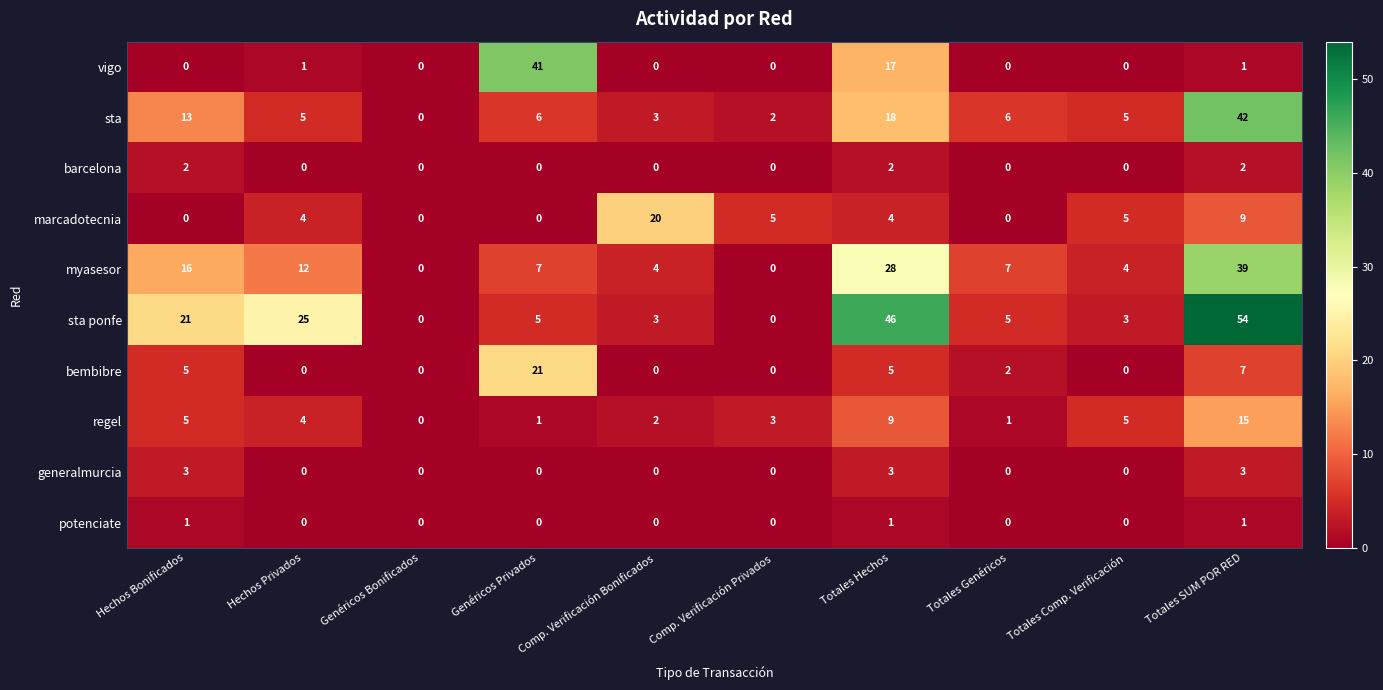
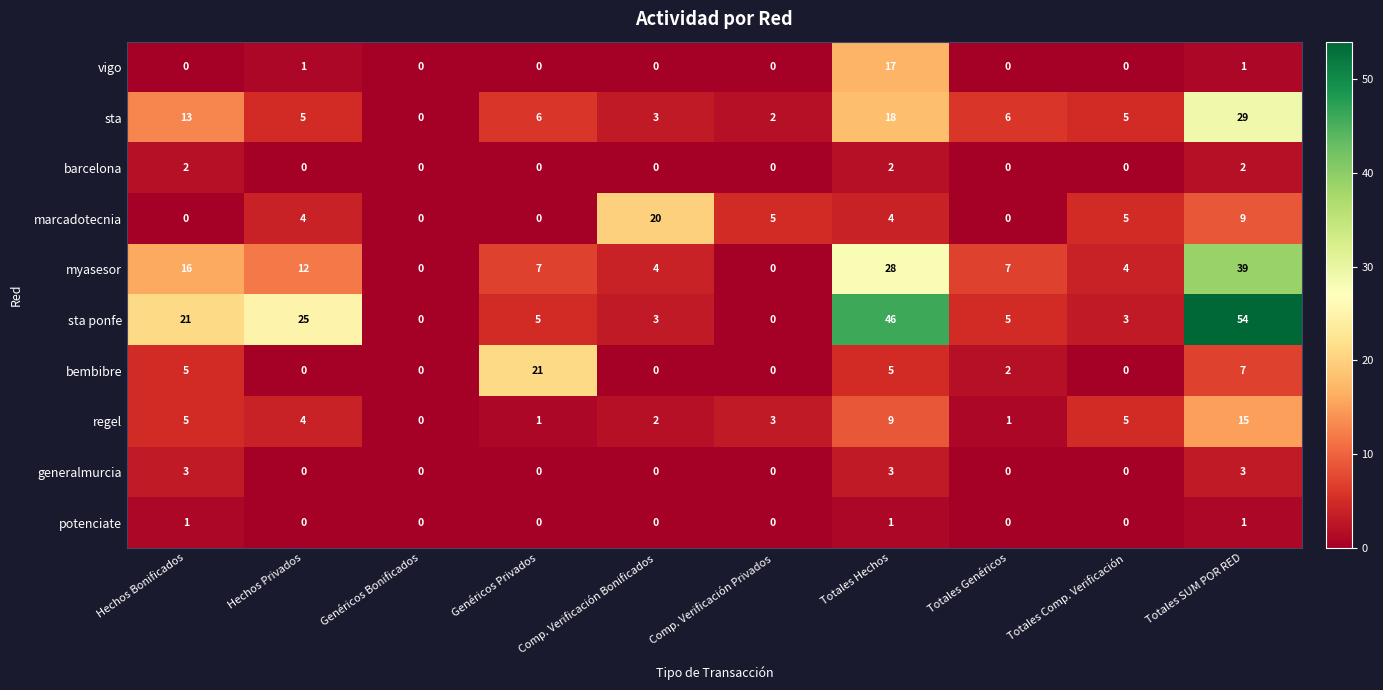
  {
    "vigo": {
      "Hechos Bonificados": 0,
      "Hechos Privados": 1,
      "Genéricos Bonificados": 0,
-     "Genéricos Privados": 41,
+     "Genéricos Privados": 0,
      "Comp. Verificación Bonificados": 0,
      "Comp. Verificación Privados": 0,
      "Totales Hechos": 17,
      "Totales Genéricos": 0,
      "Totales Comp. Verificación": 0,
      "Totales SUM POR RED": 1
    },
    "sta": {
      "Hechos Bonificados": 13,
      "Hechos Privados": 5,
      "Genéricos Bonificados": 0,
      "Genéricos Privados": 6,
      "Comp. Verificación Bonificados": 3,
      "Comp. Verificación Privados": 2,
      "Totales Hechos": 18,
      "Totales Genéricos": 6,
      "Totales Comp. Verificación": 5,
-     "Totales SUM POR RED": 42
+     "Totales SUM POR RED": 29
    },
    "barcelona": {
      "Hechos Bonificados": 2,
      "Hechos Privados": 0,
      "Genéricos Bonificados": 0,
      "Genéricos Privados": 0,
      "Comp. Verificación Bonificados": 0,
      "Comp. Verificación Privados": 0,
      "Totales Hechos": 2,
      "Totales Genéricos": 0,
      "Totales Comp. Verificación": 0,
      "Totales SUM POR RED": 2
    },
    "marcadotecnia": {
      "Hechos Bonificados": 0,
      "Hechos Privados": 4,
      "Genéricos Bonificados": 0,
      "Genéricos Privados": 0,
      "Comp. Verificación Bonificados": 20,
      "Comp. Verificación Privados": 5,
      "Totales Hechos": 4,
      "Totales Genéricos": 0,
      "Totales Comp. Verificación": 5,
      "Totales SUM POR RED": 9
    },
    "myasesor": {
      "Hechos Bonificados": 16,
      "Hechos Privados": 12,
      "Genéricos Bonificados": 0,
      "Genéricos Privados": 7,
      "Comp. Verificación Bonificados": 4,
      "Comp. Verificación Privados": 0,
      "Totales Hechos": 28,
      "Totales Genéricos": 7,
      "Totales Comp. Verificación": 4,
      "Totales SUM POR RED": 39
    },
    "sta ponfe": {
      "Hechos Bonificados": 21,
      "Hechos Privados": 25,
      "Genéricos Bonificados": 0,
      "Genéricos Privados": 5,
      "Comp. Verificación Bonificados": 3,
      "Comp. Verificación Privados": 0,
      "Totales Hechos": 46,
      "Totales Genéricos": 5,
      "Totales Comp. Verificación": 3,
      "Totales SUM POR RED": 54
    },
    "bembibre": {
      "Hechos Bonificados": 5,
      "Hechos Privados": 0,
      "Genéricos Bonificados": 0,
      "Genéricos Privados": 21,
      "Comp. Verificación Bonificados": 0,
      "Comp. Verificación Privados": 0,
      "Totales Hechos": 5,
      "Totales Genéricos": 2,
      "Totales Comp. Verificación": 0,
      "Totales SUM POR RED": 7
    },
    "regel": {
      "Hechos Bonificados": 5,
      "Hechos Privados": 4,
      "Genéricos Bonificados": 0,
      "Genéricos Privados": 1,
      "Comp. Verificación Bonificados": 2,
      "Comp. Verificación Privados": 3,
      "Totales Hechos": 9,
      "Totales Genéricos": 1,
      "Totales Comp. Verificación": 5,
      "Totales SUM POR RED": 15
    },
    "generalmurcia": {
      "Hechos Bonificados": 3,
      "Hechos Privados": 0,
      "Genéricos Bonificados": 0,
      "Genéricos Privados": 0,
      "Comp. Verificación Bonificados": 0,
      "Comp. Verificación Privados": 0,
      "Totales Hechos": 3,
      "Totales Genéricos": 0,
      "Totales Comp. Verificación": 0,
      "Totales SUM POR RED": 3
    },
    "potenciate": {
      "Hechos Bonificados": 1,
      "Hechos Privados": 0,
      "Genéricos Bonificados": 0,
      "Genéricos Privados": 0,
      "Comp. Verificación Bonificados": 0,
      "Comp. Verificación Privados": 0,
      "Totales Hechos": 1,
      "Totales Genéricos": 0,
      "Totales Comp. Verificación": 0,
      "Totales SUM POR RED": 1
    }
  }
